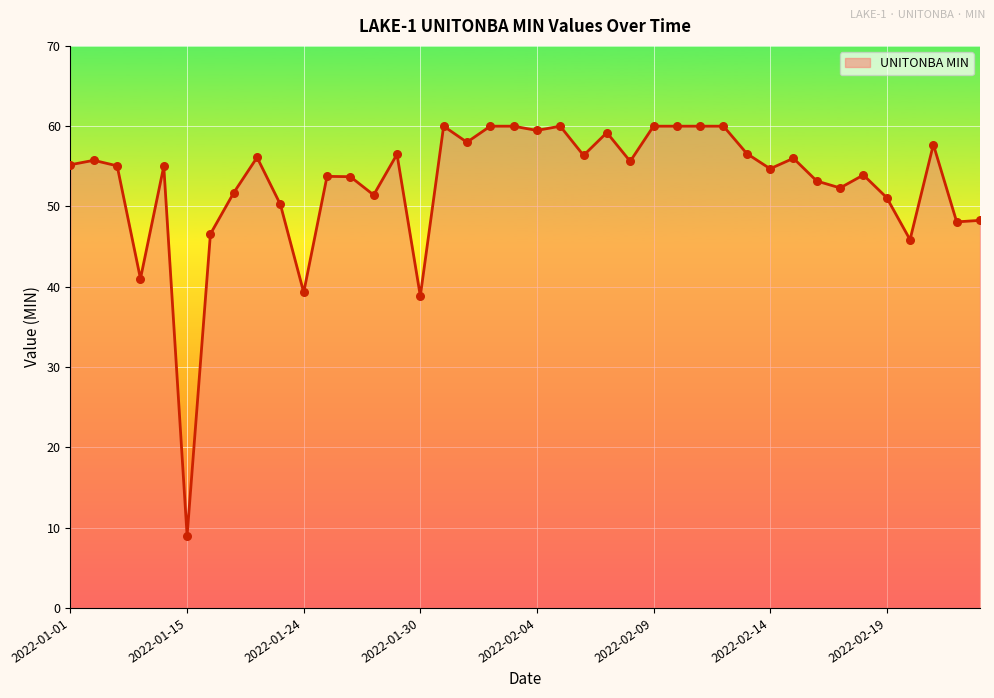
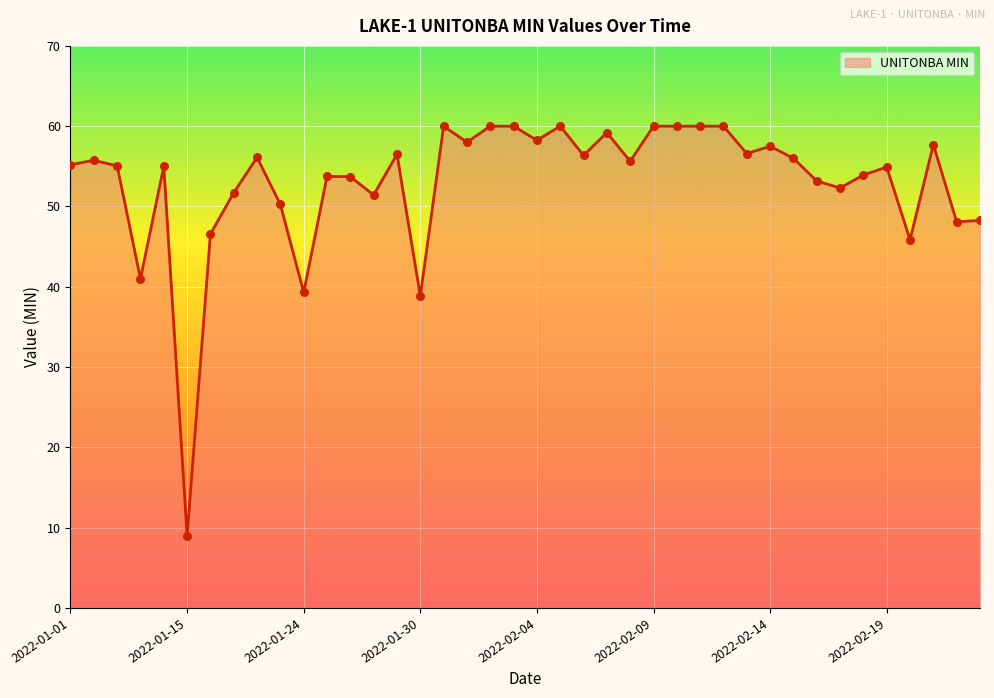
  {
    "2022-01-01": 55,
    "2022-01-15": 9,
    "2022-01-24": 39,
    "2022-01-30": 39,
-   "2022-02-04": 59,
+   "2022-02-04": 58,
    "2022-02-09": 60,
-   "2022-02-14": 55,
-   "2022-02-19": 51
+   "2022-02-14": 58,
+   "2022-02-19": 55
  }
